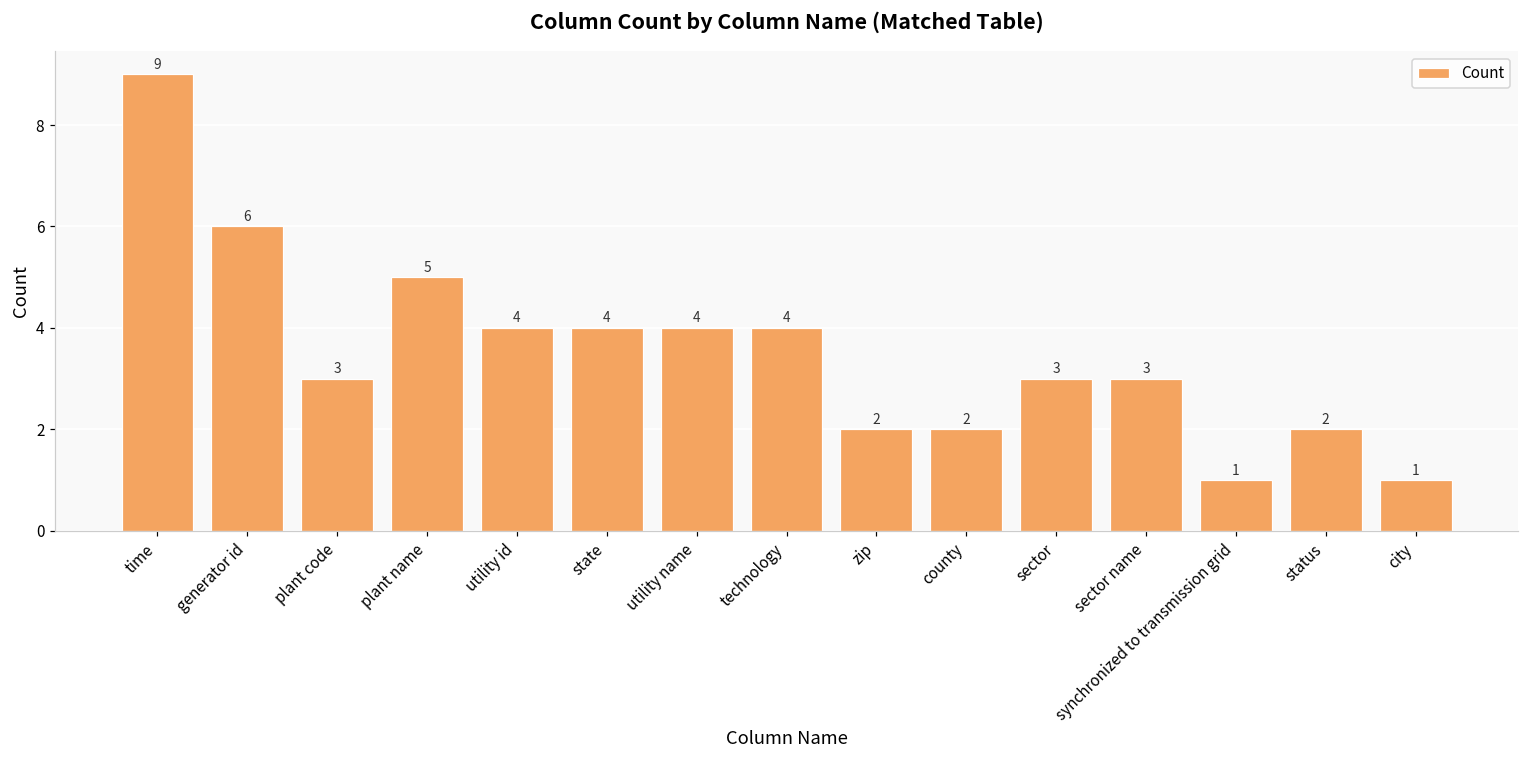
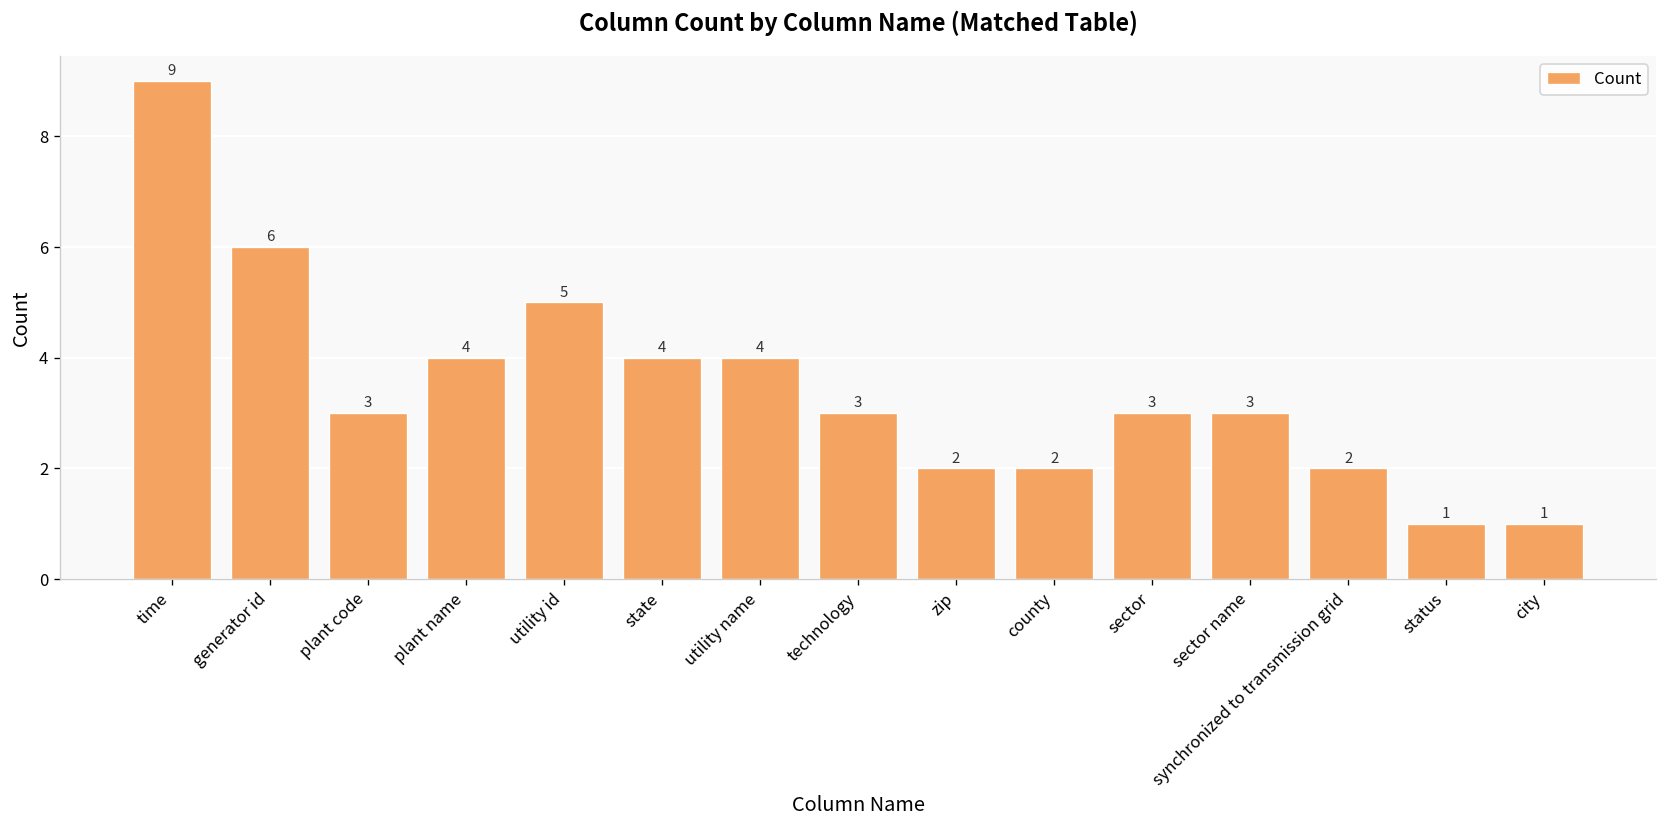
  {
    "time": 9,
    "generator id": 6,
    "plant code": 3,
-   "plant name": 5,
-   "utility id": 4,
+   "plant name": 4,
+   "utility id": 5,
    "state": 4,
    "utility name": 4,
-   "technology": 4,
+   "technology": 3,
    "zip": 2,
    "county": 2,
    "sector": 3,
    "sector name": 3,
-   "synchronized to transmission grid": 1,
-   "status": 2,
+   "synchronized to transmission grid": 2,
+   "status": 1,
    "city": 1
  }
